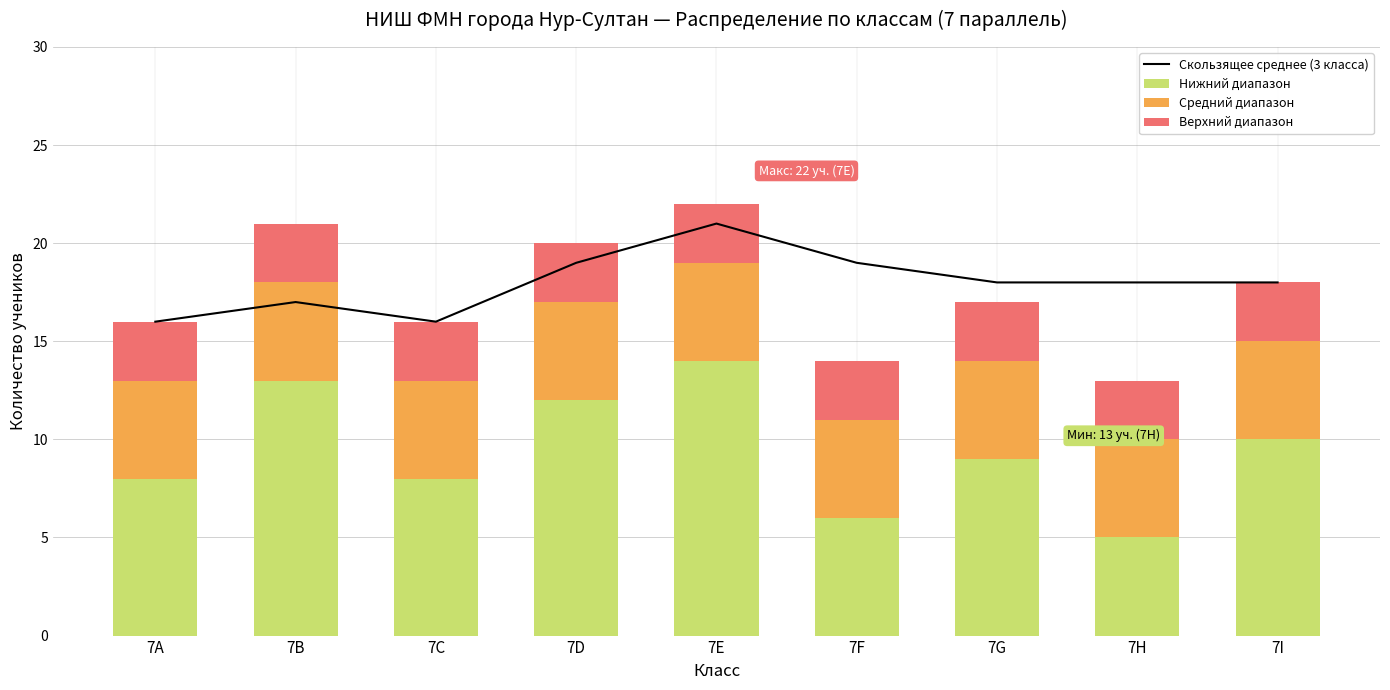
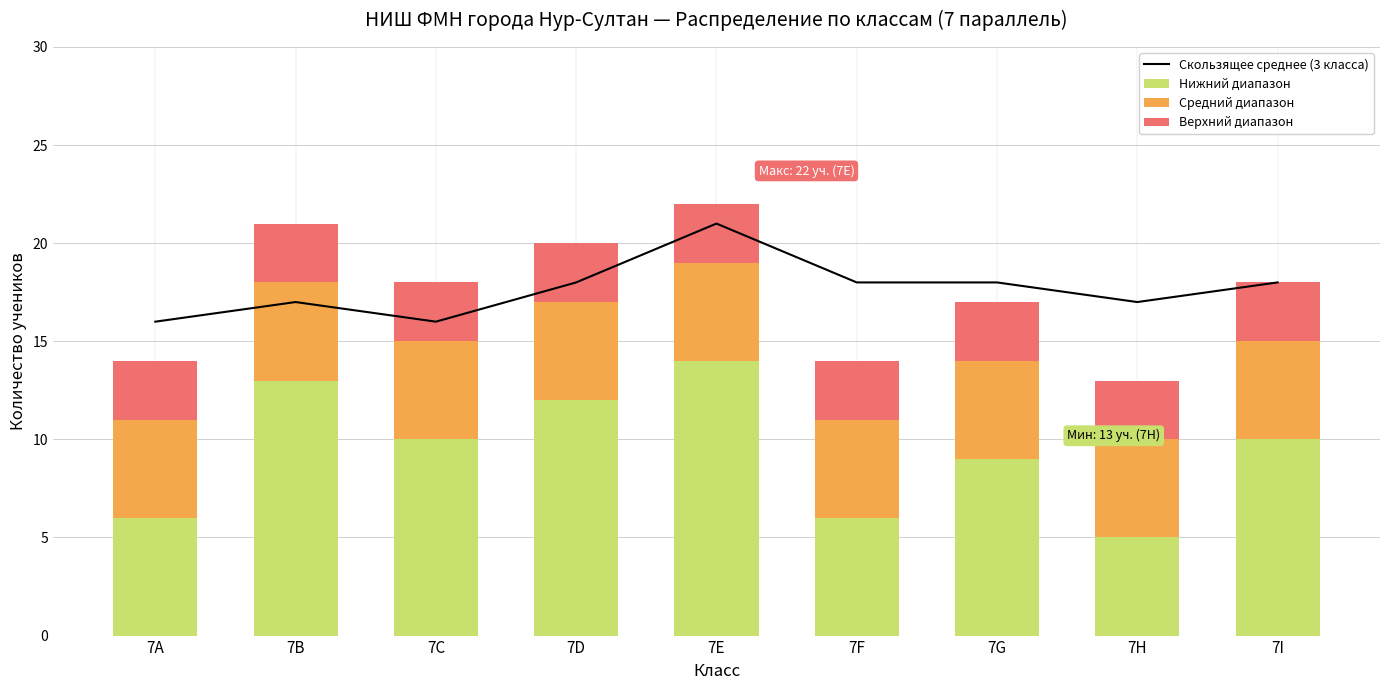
  {
    "Нижний диапазон": {
-     "7А": 8.0,
+     "7А": 6.0,
      "7В": 13.0,
-     "7С": 8.0,
+     "7С": 10.0,
      "7D": 12.0,
      "7Е": 14.0,
      "7F": 6.0,
      "7G": 9.0,
      "7H": 5.0,
      "7I": 10.0
    },
    "Скользящее среднее (3 класса)": {
      "7А": 16,
      "7В": 17,
      "7С": 16,
-     "7D": 19,
+     "7D": 18,
      "7Е": 21,
-     "7F": 19,
+     "7F": 18,
      "7G": 18,
-     "7H": 18,
+     "7H": 17,
      "7I": 18
    },
    "Средний диапазон": {
      "7А": 5.0,
      "7В": 5.0,
      "7С": 5.0,
      "7D": 5.0,
      "7Е": 5.0,
      "7F": 5.0,
      "7G": 5.0,
      "7I": 5.0
    }
  }
